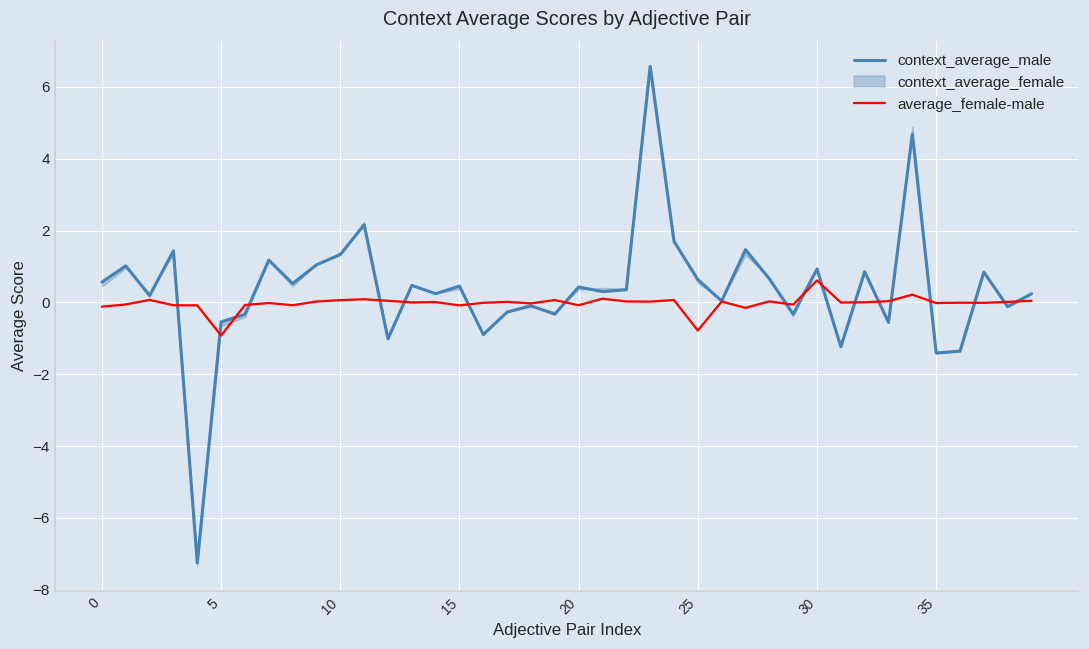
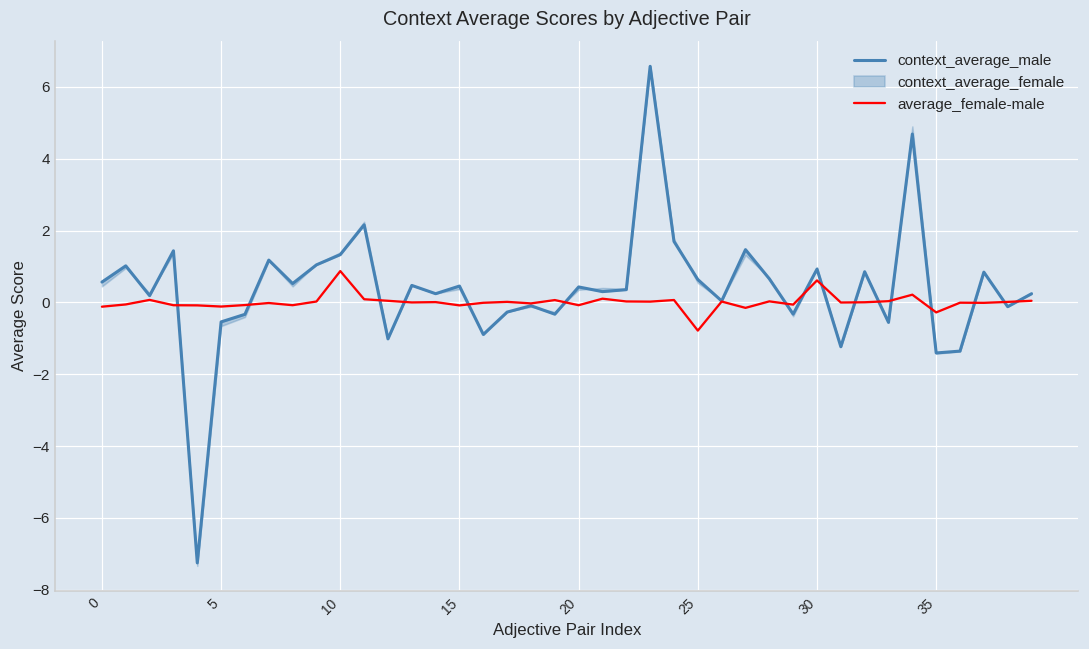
  {
    "average_female-male": {
      "0": -0.1,
-     "5": -0.9,
-     "10": 0.1,
+     "5": -0.1,
+     "10": 0.9,
      "15": -0.1,
      "20": -0.1,
      "25": -0.8,
      "30": 0.6,
-     "35": 0.0
+     "35": -0.3
    }
  }
